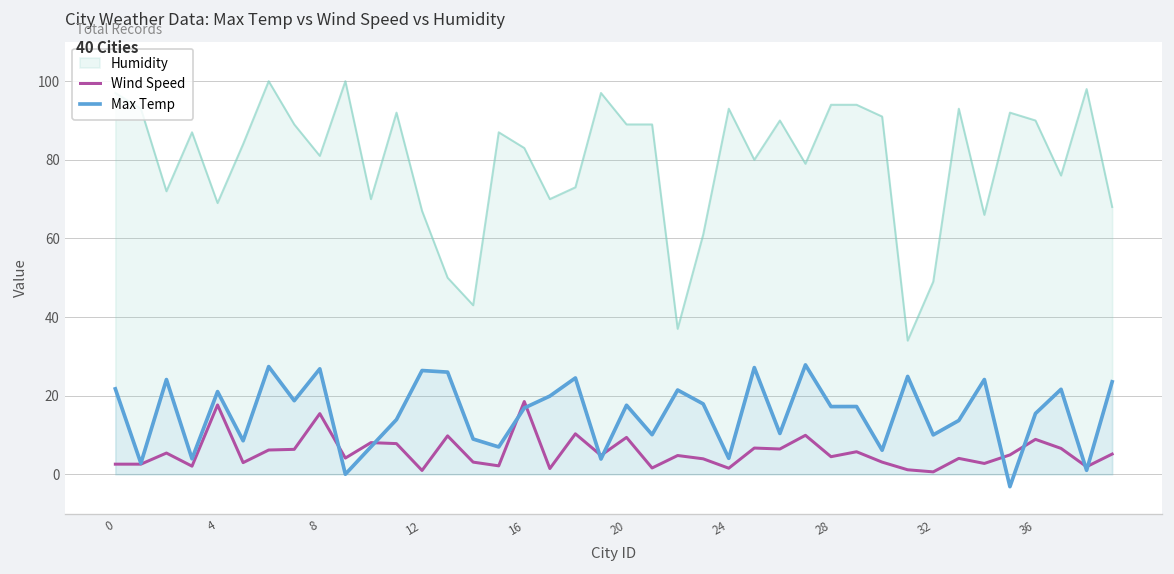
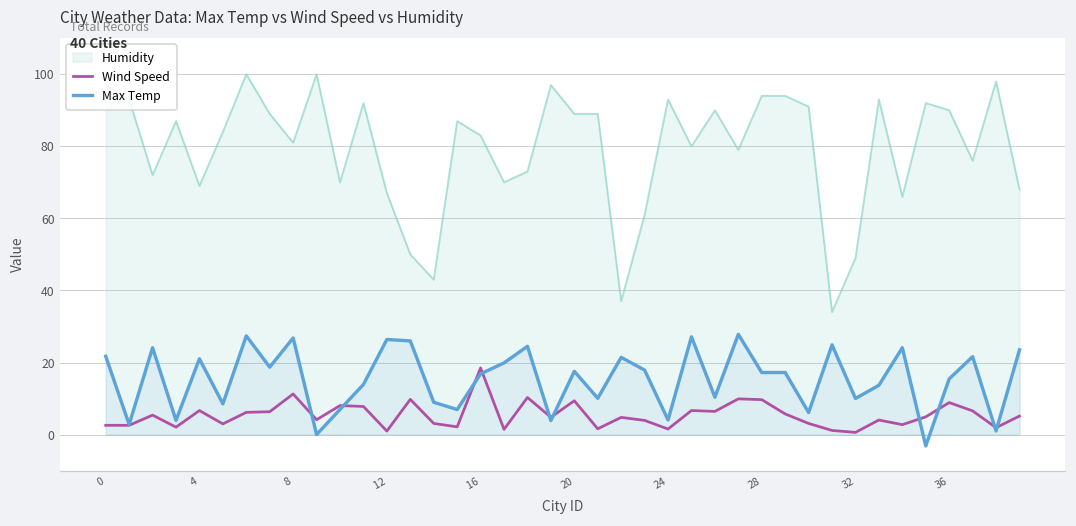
  {
    "Wind Speed": {
      "0": 3,
-     "4": 18,
-     "8": 15,
+     "4": 7,
+     "8": 11,
      "12": 1,
      "16": 19,
      "20": 9,
      "24": 2,
-     "28": 4,
+     "28": 10,
      "32": 1,
      "36": 9
    }
  }
